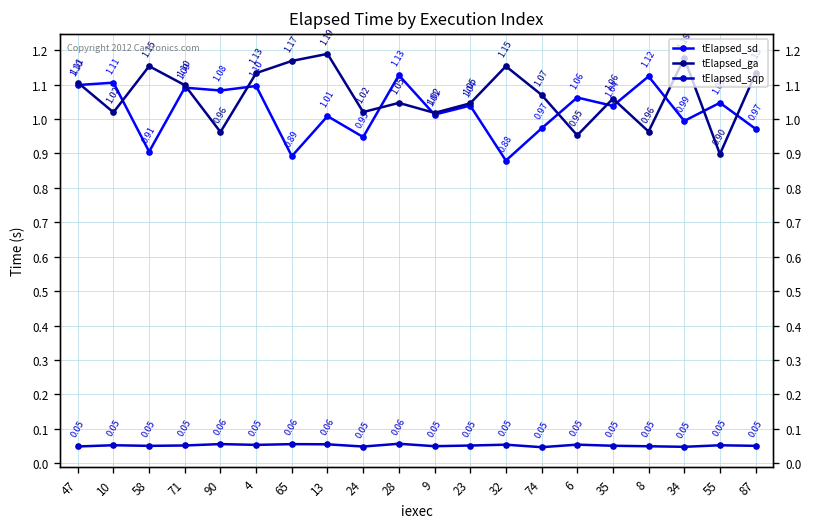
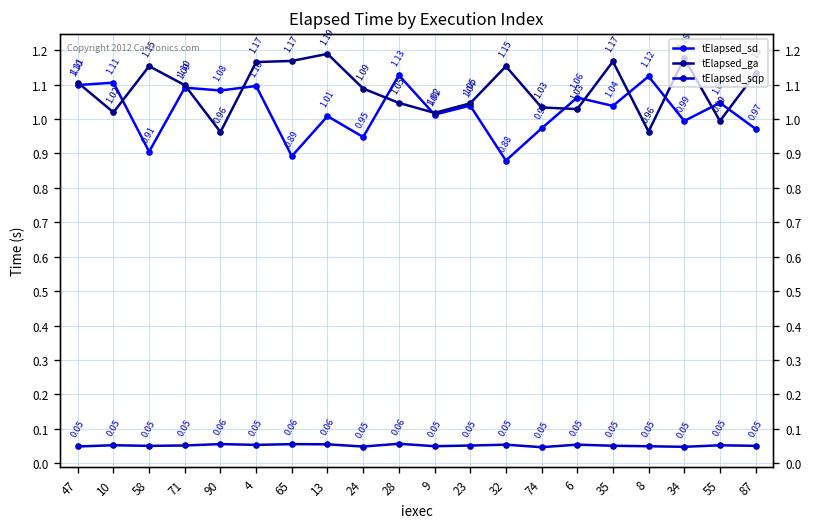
  {
    "tElapsed_ga": {
      "90": 0.96,
-     "4": 1.13,
+     "4": 1.17,
      "65": 1.17,
      "13": 1.19,
-     "24": 1.02,
+     "24": 1.09,
      "32": 1.15,
-     "74": 1.07,
-     "6": 0.95,
-     "35": 1.06,
+     "74": 1.03,
+     "6": 1.03,
+     "35": 1.17,
      "8": 0.96,
-     "55": 0.90
+     "55": 0.99
    }
  }
